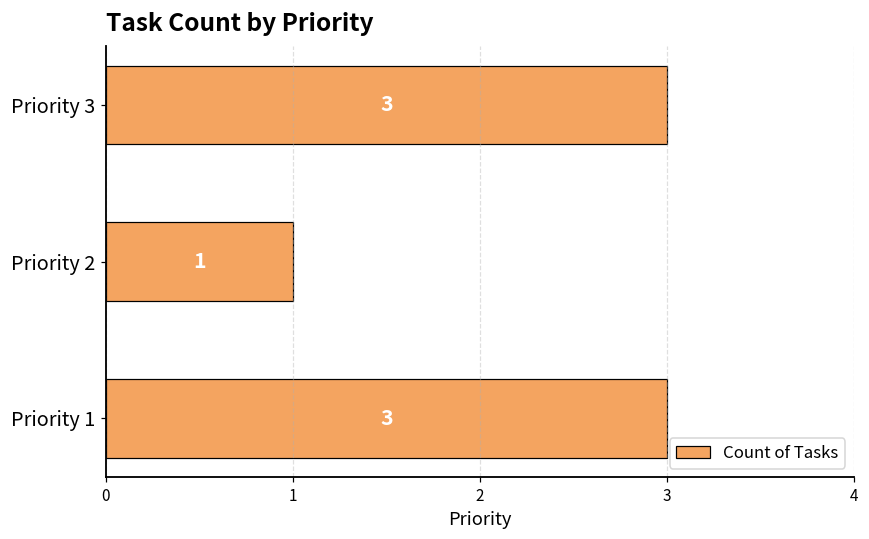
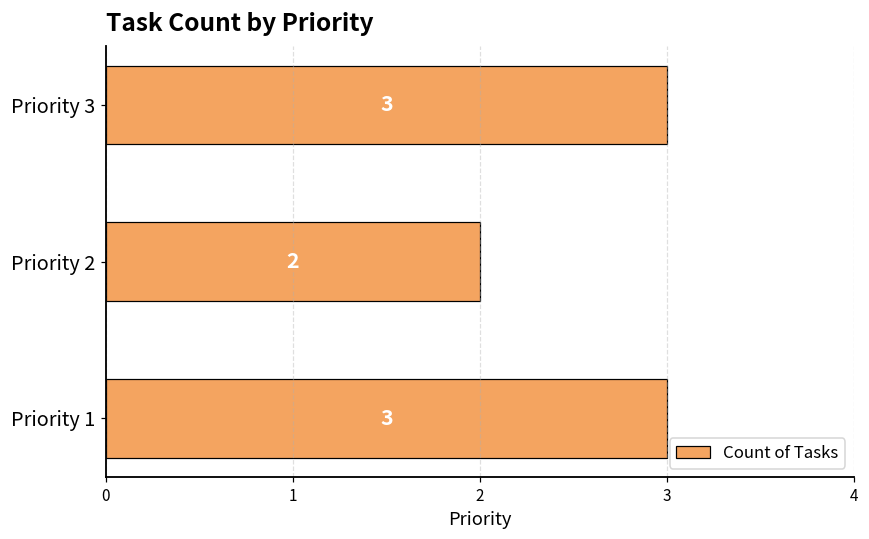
  {
    "Priority 3": 3,
-   "Priority 2": 1,
+   "Priority 2": 2,
    "Priority 1": 3
  }
